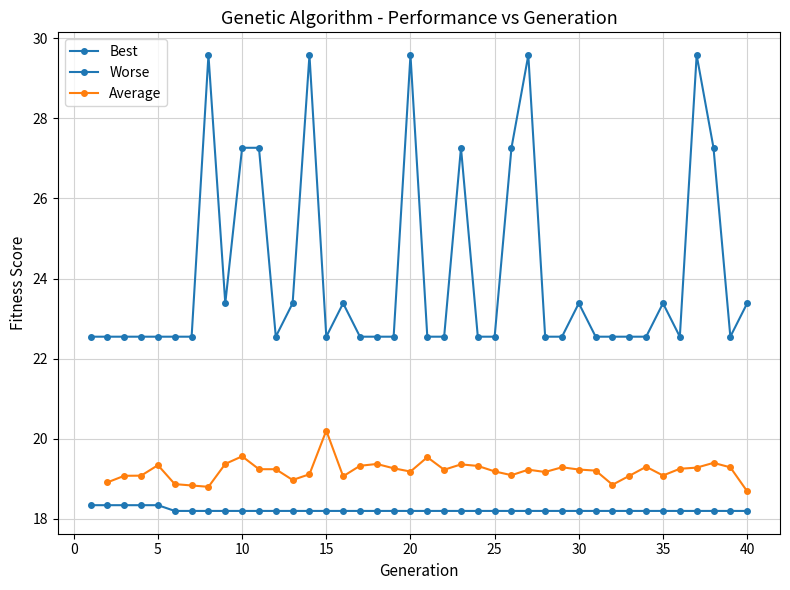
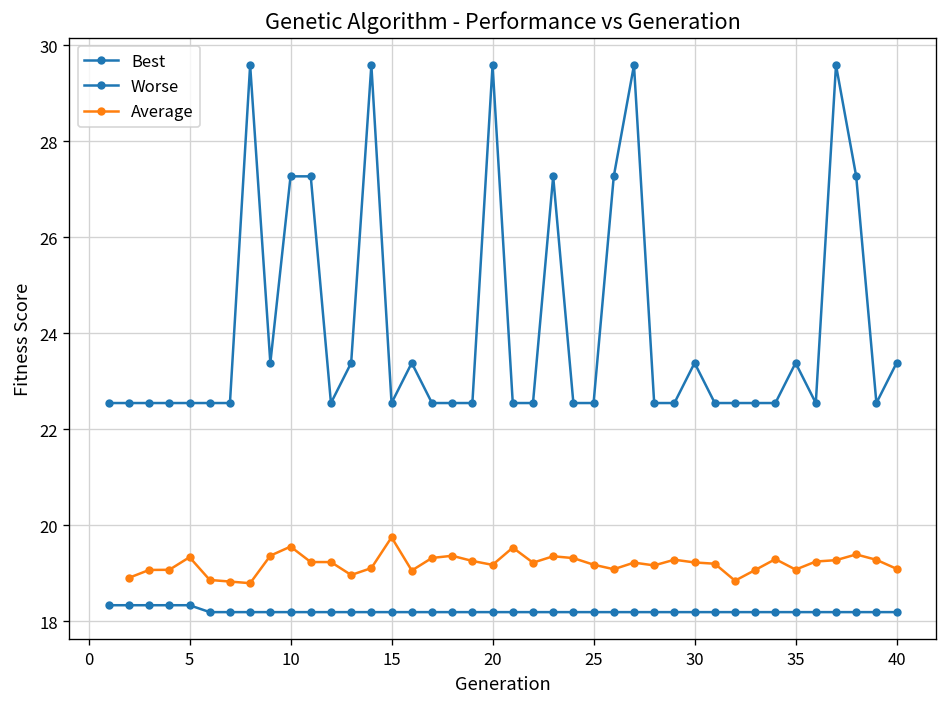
  {
    "Average": {
      "5": 19.3,
      "10": 19.6,
-     "15": 20.2,
+     "15": 19.8,
      "20": 19.2,
      "25": 19.2,
      "30": 19.2,
      "35": 19.1,
-     "40": 18.7
+     "40": 19.1
    }
  }
